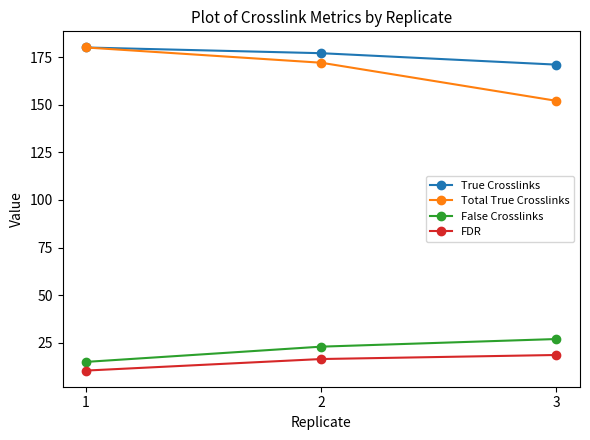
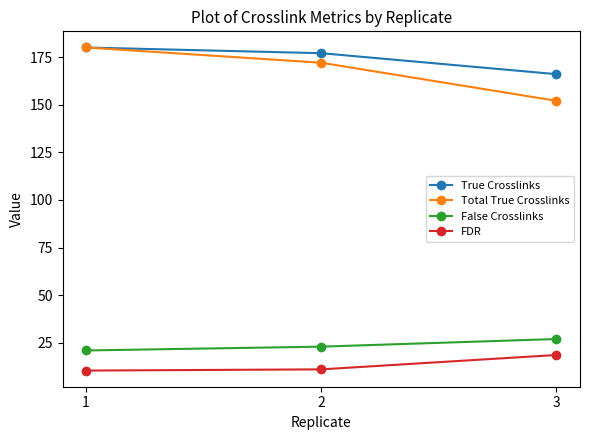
  {
    "True Crosslinks": {
      "2": 177,
-     "3": 171
+     "3": 166
    },
    "Total True Crosslinks": {
      "2": 172,
      "3": 152
    },
    "False Crosslinks": {
-     "1": 15,
+     "1": 21,
      "2": 23,
      "3": 27
    },
    "FDR": {
      "1": 10,
-     "2": 17,
+     "2": 11,
      "3": 19
    }
  }
